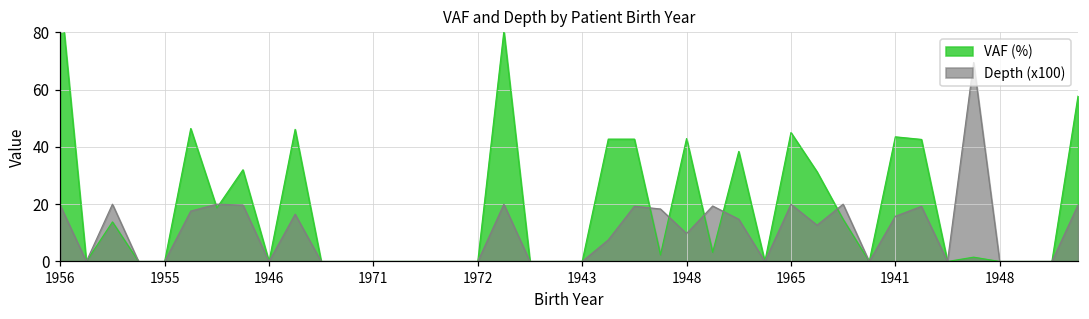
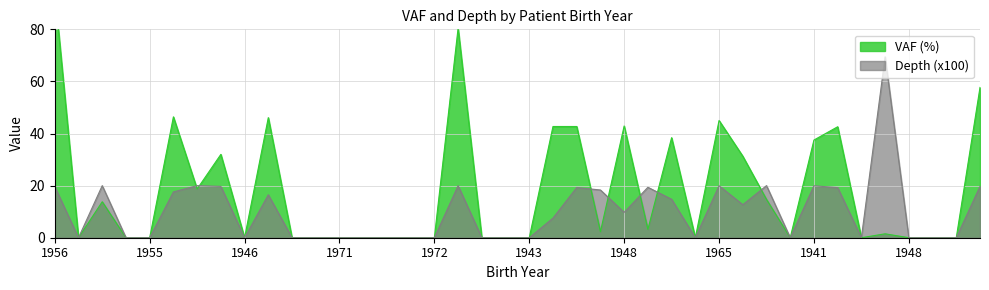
  {
    "VAF (%)": {
-     "1941": 44
+     "1941": 38
    },
    "Depth (x100)": {
-     "1941": 16
+     "1941": 20
    }
  }
